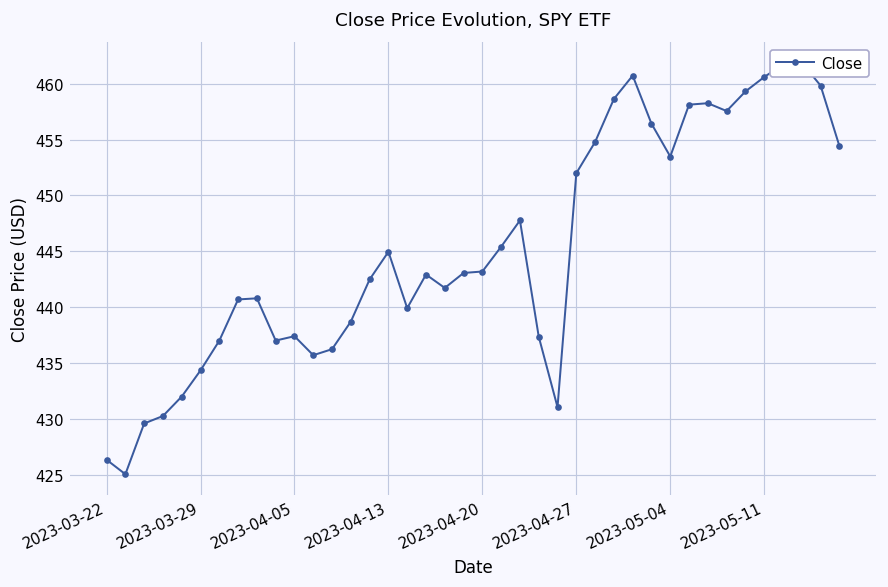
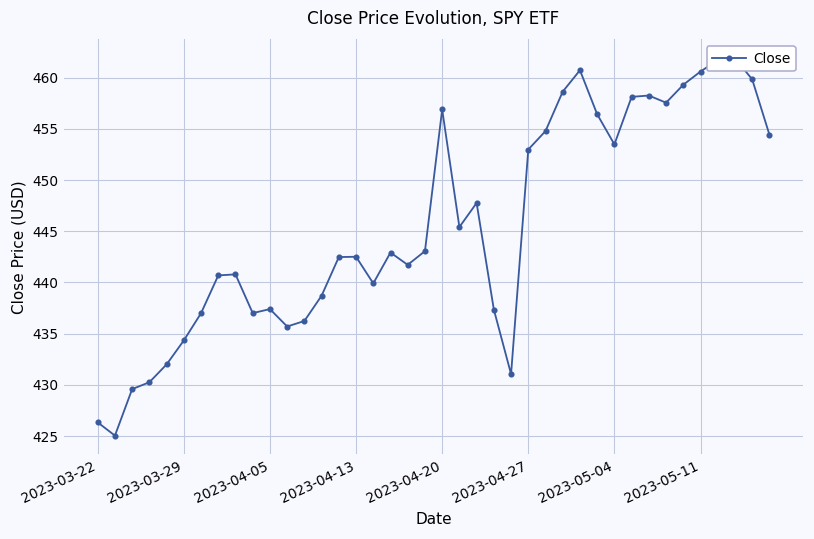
  {
    "2023-03-22": 426,
    "2023-03-29": 434,
    "2023-04-05": 437,
-   "2023-04-13": 445,
-   "2023-04-20": 443,
-   "2023-04-27": 452,
+   "2023-04-13": 443,
+   "2023-04-20": 457,
+   "2023-04-27": 453,
    "2023-05-04": 453,
    "2023-05-11": 461
  }
